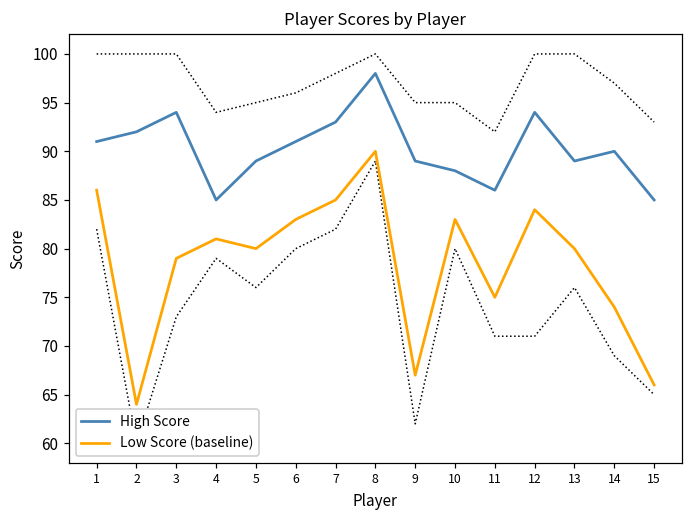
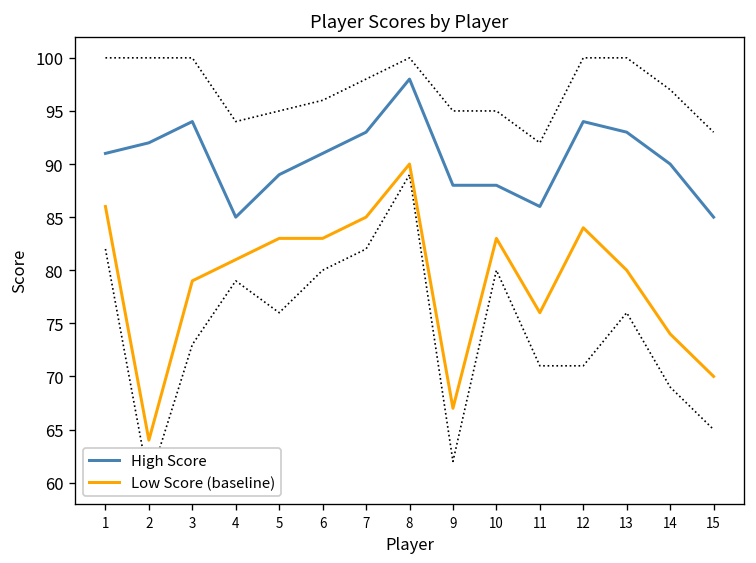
  {
    "High Score": {
      "1": 91,
      "2": 92,
      "3": 94,
      "4": 85,
      "5": 89,
      "6": 91,
      "7": 93,
      "8": 98,
-     "9": 89,
+     "9": 88,
      "10": 88,
      "11": 86,
      "12": 94,
-     "13": 89,
+     "13": 93,
      "14": 90,
      "15": 85
    },
    "Low Score (baseline)": {
      "1": 86,
      "2": 64,
      "3": 79,
      "4": 81,
-     "5": 80,
+     "5": 83,
      "6": 83,
      "7": 85,
      "8": 90,
      "9": 67,
      "10": 83,
-     "11": 75,
+     "11": 76,
      "12": 84,
      "13": 80,
      "14": 74,
-     "15": 66
+     "15": 70
    }
  }
